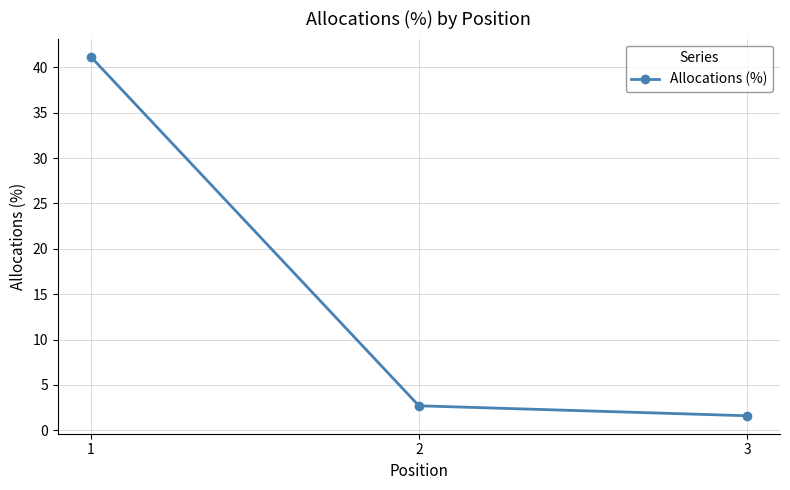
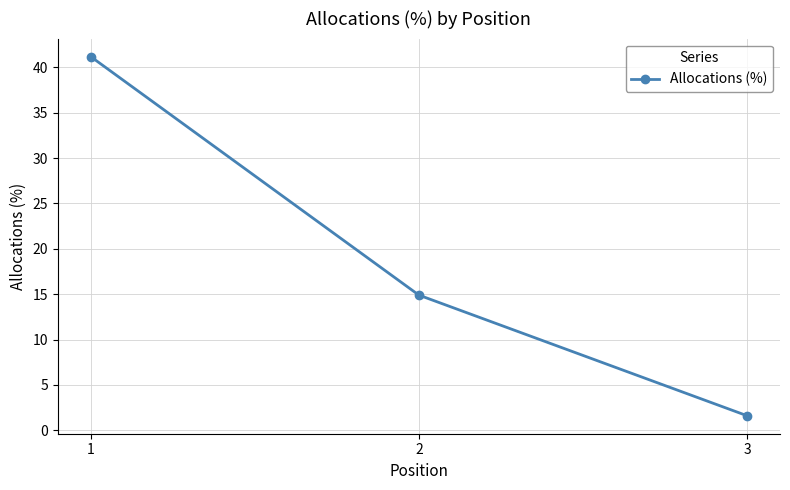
  {
    "1": 41,
-   "2": 3,
+   "2": 15,
    "3": 2
  }
